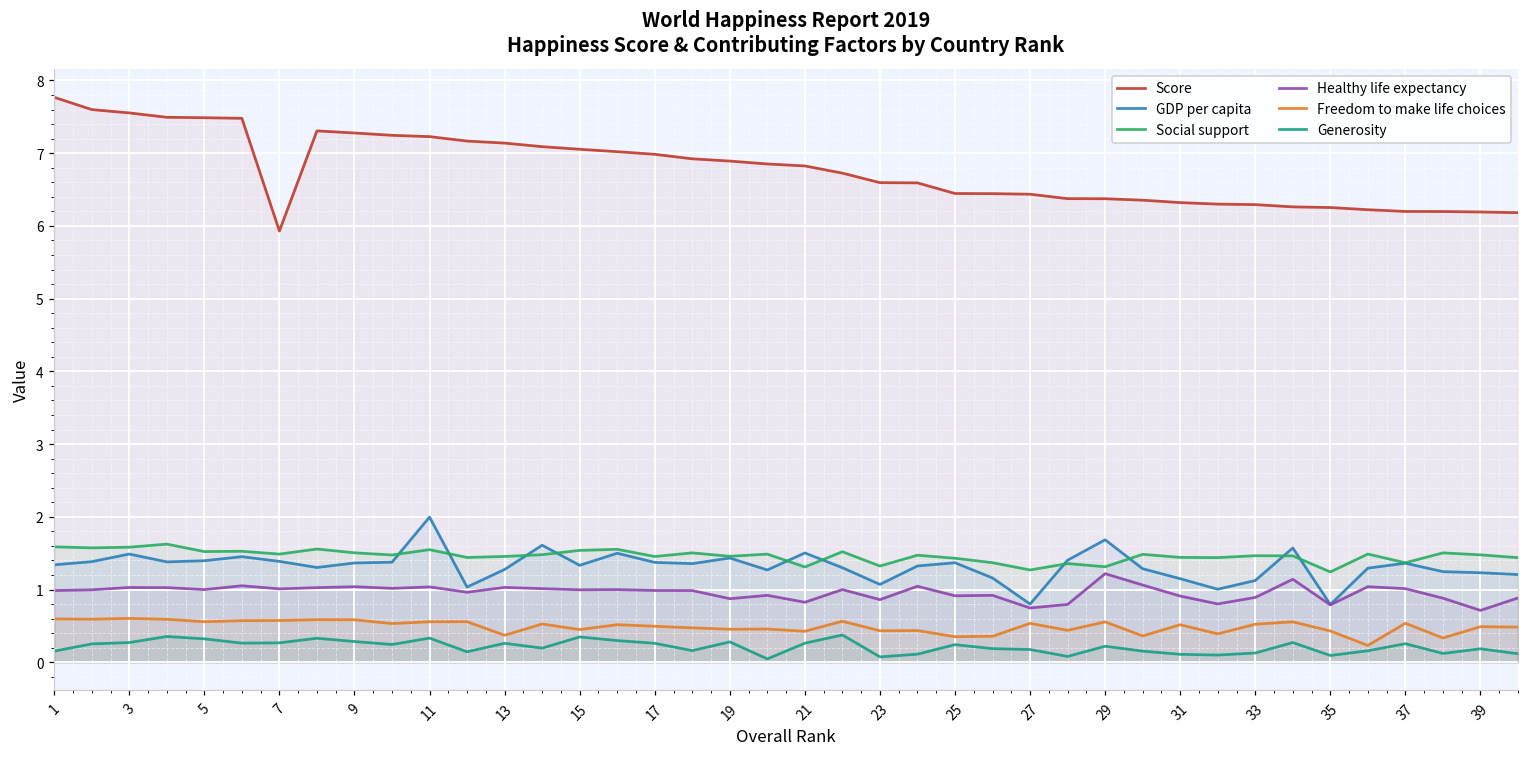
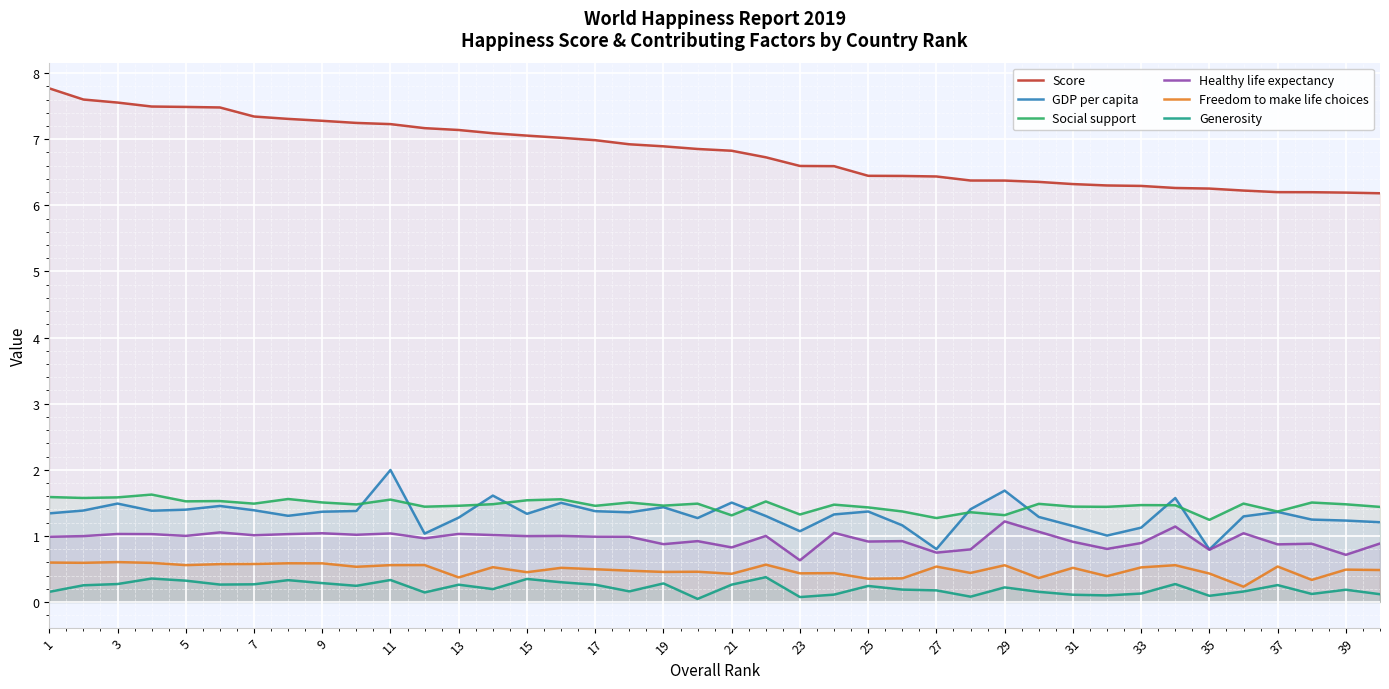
  {
    "Score": {
      "1": 7.8,
      "3": 7.6,
      "5": 7.5,
-     "7": 5.9,
+     "7": 7.3,
      "9": 7.3,
      "11": 7.2,
      "13": 7.1,
      "15": 7.1,
      "17": 7.0,
      "19": 6.9,
      "21": 6.8,
      "23": 6.6,
      "25": 6.4,
      "27": 6.4,
      "29": 6.4,
      "31": 6.3,
      "33": 6.3,
      "35": 6.3,
      "37": 6.2,
      "39": 6.2
    },
    "GDP per capita": {
      "1": 1.3,
      "3": 1.5,
      "5": 1.4,
      "7": 1.4,
      "9": 1.4,
      "11": 2.0,
      "13": 1.3,
      "15": 1.3,
      "17": 1.4,
      "21": 1.5,
      "23": 1.1,
      "25": 1.4,
      "27": 0.8,
      "29": 1.7,
      "31": 1.1,
      "33": 1.1,
      "39": 1.2
    },
    "Healthy life expectancy": {
      "1": 1.0,
      "3": 1.0,
      "5": 1.0,
      "7": 1.0,
      "9": 1.0,
      "11": 1.0,
      "13": 1.0,
      "15": 1.0,
      "17": 1.0,
      "19": 0.9,
      "21": 0.8,
-     "23": 0.9,
+     "23": 0.6,
      "25": 0.9,
      "27": 0.7,
      "29": 1.2,
      "31": 0.9,
      "33": 0.9,
-     "37": 1.0,
+     "37": 0.9,
      "39": 0.7
    },
    "Freedom to make life choices": {
      "1": 0.6,
      "3": 0.6,
      "5": 0.6,
      "7": 0.6,
      "9": 0.6,
      "11": 0.6,
      "13": 0.4,
      "15": 0.5,
      "17": 0.5,
      "19": 0.5,
      "21": 0.4,
      "23": 0.4,
      "25": 0.4,
      "27": 0.5,
      "29": 0.6,
      "31": 0.5,
      "33": 0.5,
      "35": 0.4,
      "37": 0.5,
      "39": 0.5
    }
  }
